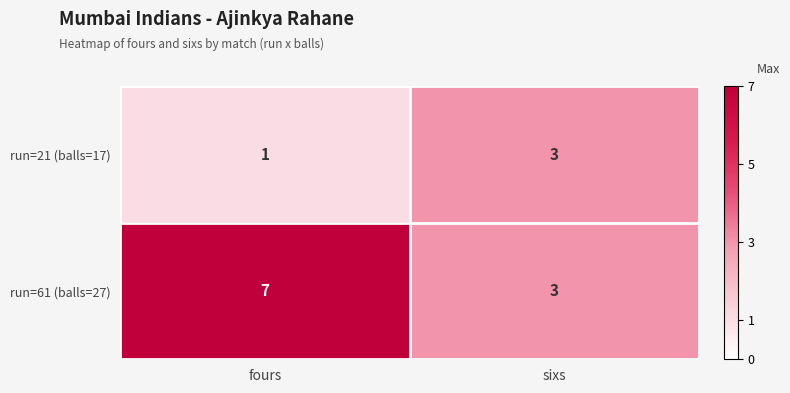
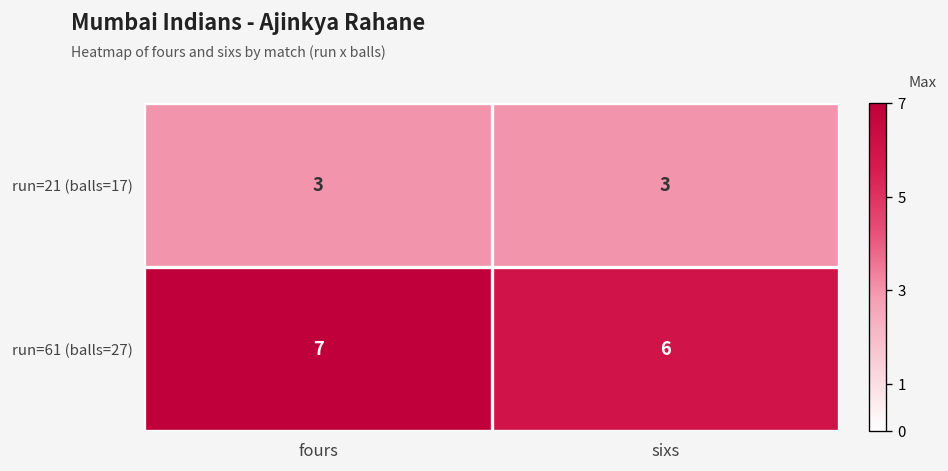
  {
    "run=21 (balls=17)": {
-     "fours": 1,
+     "fours": 3,
      "sixs": 3
    },
    "run=61 (balls=27)": {
      "fours": 7,
-     "sixs": 3
+     "sixs": 6
    }
  }
